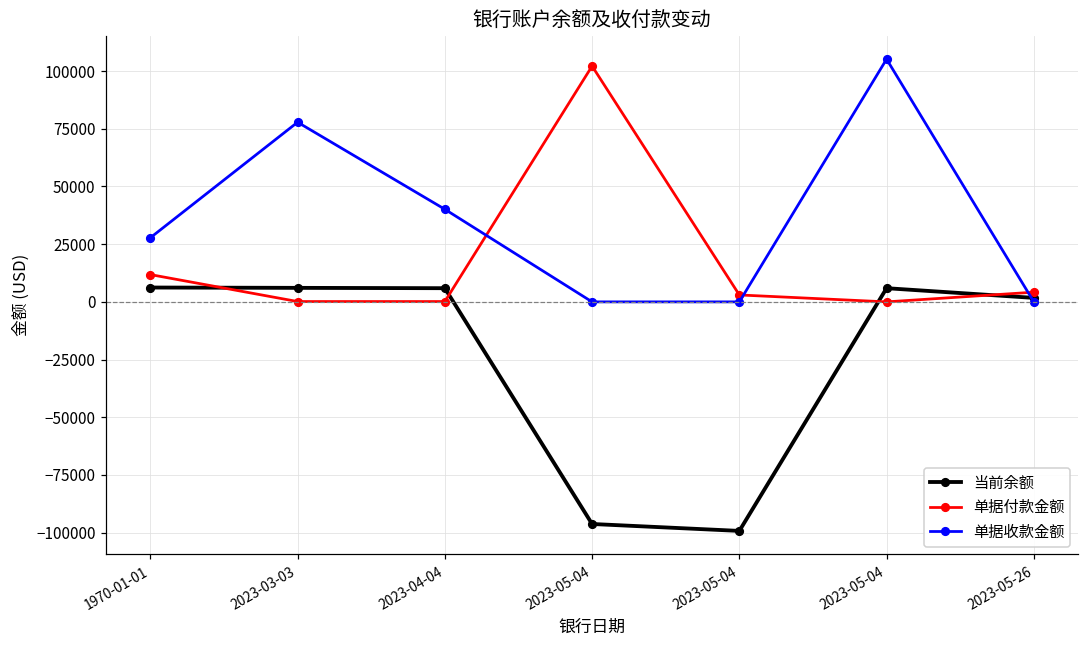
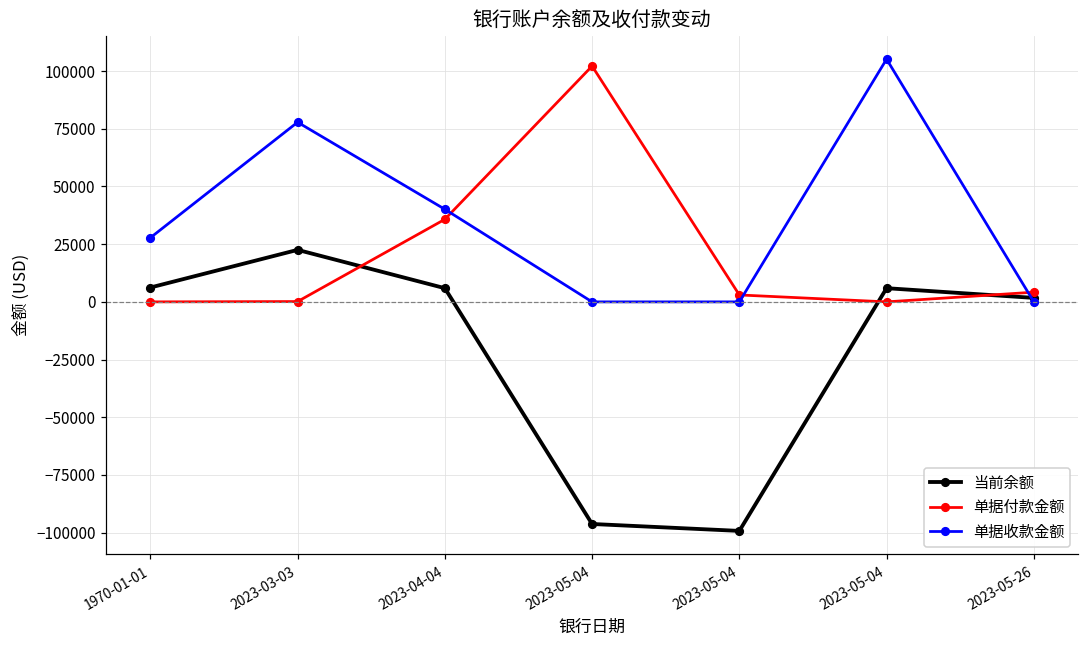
  {
    "当前余额": {
      "1970-01-01": 6000,
-     "2023-03-03": 6000,
+     "2023-03-03": 23000,
      "2023-04-04": 6000,
      "2023-05-26": 2000
    },
    "单据付款金额": {
-     "1970-01-01": 12000,
+     "1970-01-01": 0,
      "2023-03-03": 0,
-     "2023-04-04": 0,
+     "2023-04-04": 36000,
      "2023-05-26": 4000
    },
    "单据收款金额": {
      "1970-01-01": 28000,
      "2023-03-03": 78000,
      "2023-04-04": 40000,
      "2023-05-26": 0
    }
  }
